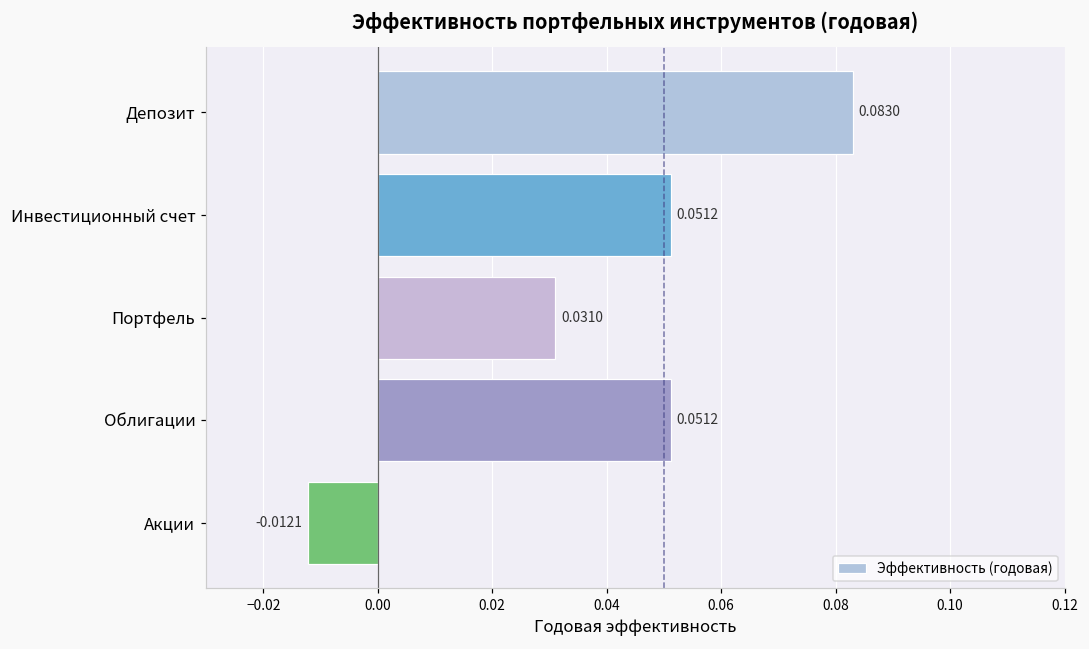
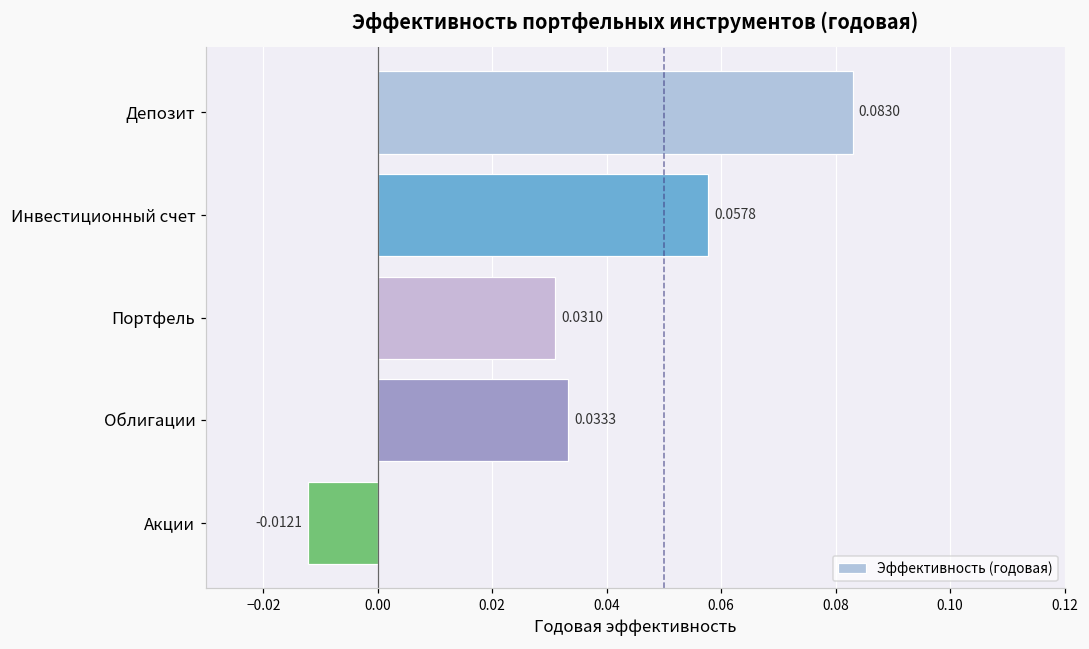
  {
    "Депозит": 0.0830,
-   "Инвестиционный счет": 0.0512,
+   "Инвестиционный счет": 0.0578,
    "Портфель": 0.0310,
-   "Облигации": 0.0512,
+   "Облигации": 0.0333,
    "Акции": -0.0121
  }
